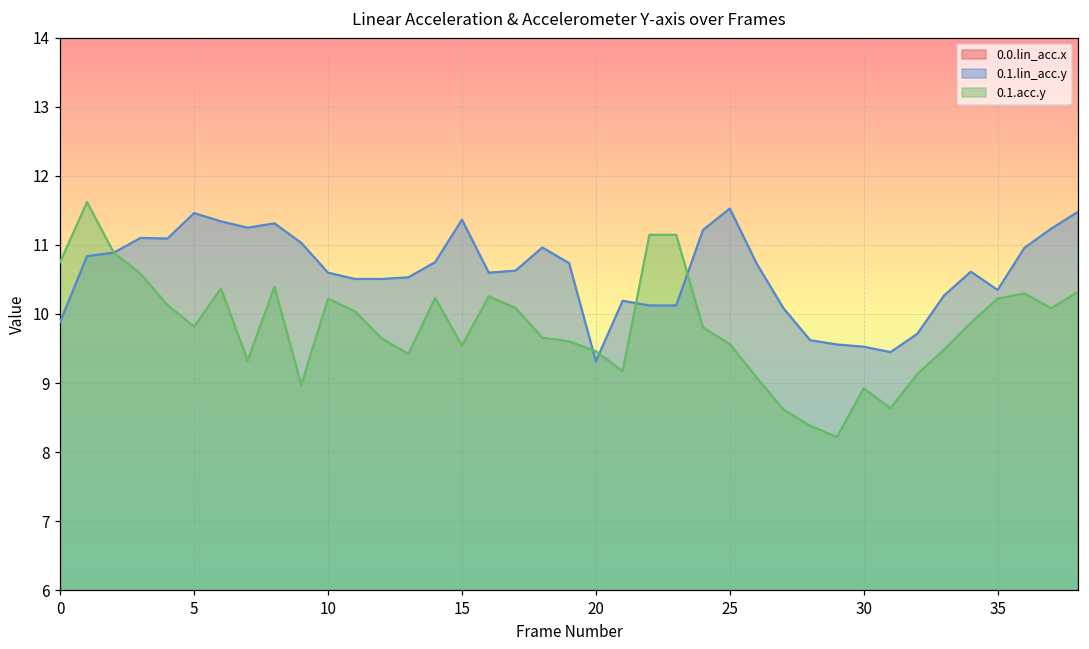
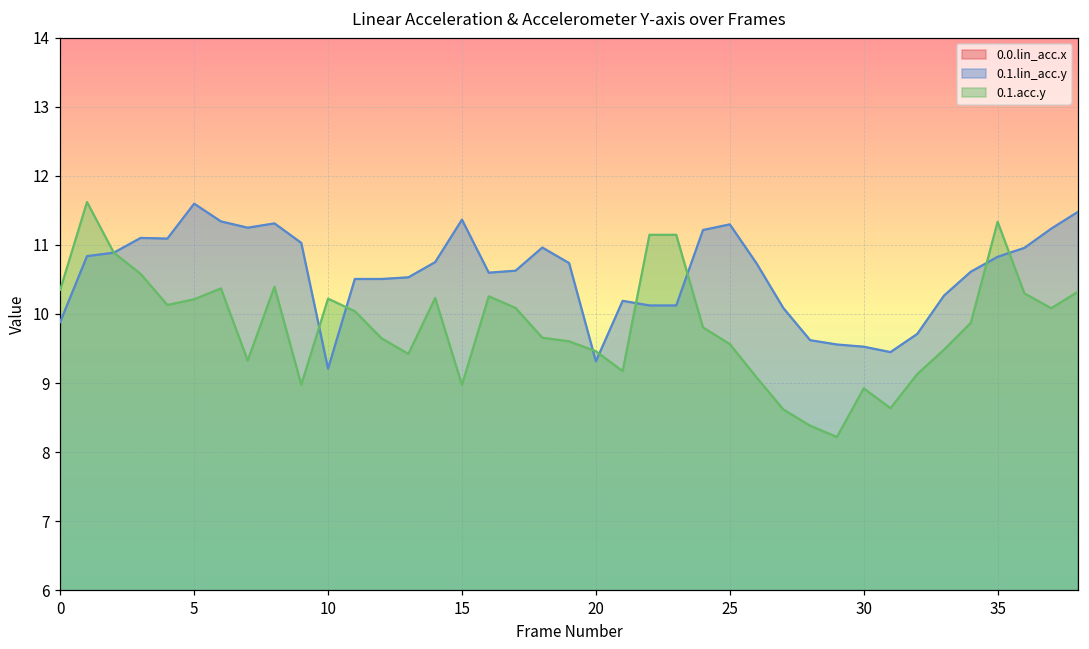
  {
    "0.1.lin_acc.y": {
      "0": 9.9,
-     "5": 11.5,
-     "10": 10.6,
+     "5": 11.6,
+     "10": 9.2,
      "15": 11.4,
      "20": 9.3,
-     "25": 11.5,
+     "25": 11.3,
      "30": 9.5,
-     "35": 10.3
+     "35": 10.8
    },
    "0.1.acc.y": {
-     "0": 10.8,
-     "5": 9.8,
+     "0": 10.4,
+     "5": 10.2,
      "10": 10.2,
-     "15": 9.5,
+     "15": 9.0,
      "20": 9.5,
      "25": 9.6,
      "30": 8.9,
-     "35": 10.2
+     "35": 11.3
    }
  }
